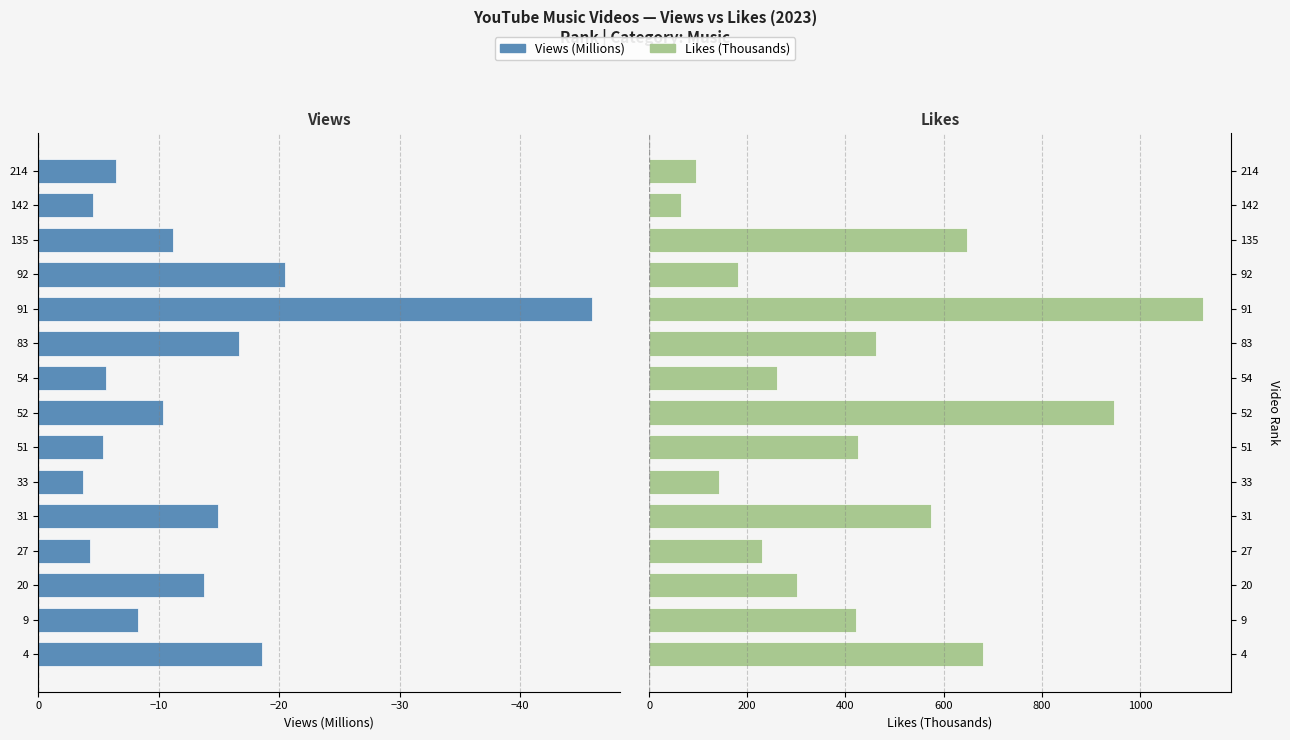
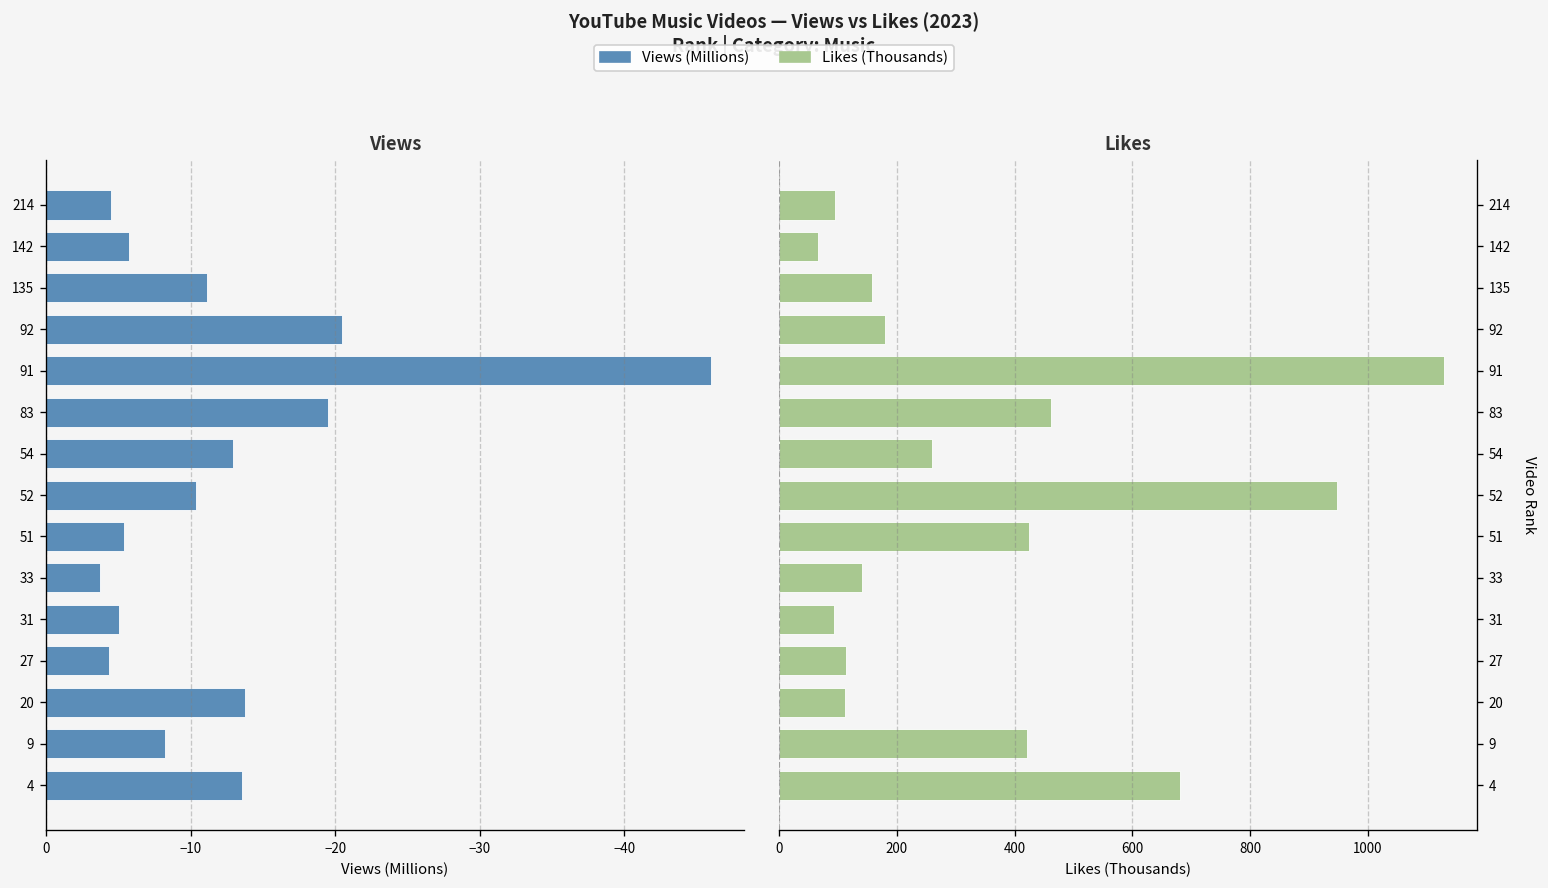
  {
    "Views": {
-     "214": -6.4,
-     "142": -4.6,
+     "214": -4.5,
+     "142": -5.8,
      "135": -11.2,
      "92": -20.5,
      "91": -46.0,
-     "83": -16.7,
-     "54": -5.6,
+     "83": -19.5,
+     "54": -12.9,
      "52": -10.4,
      "51": -5.4,
      "33": -3.7,
-     "31": -14.9,
+     "31": -5.0,
      "27": -4.3,
      "20": -13.8,
      "9": -8.2,
-     "4": -18.6
+     "4": -13.6
    },
    "Likes": {
      "214": 100,
      "142": 70,
-     "135": 650,
+     "135": 160,
      "92": 180,
      "91": 1130,
      "83": 460,
      "54": 260,
      "52": 950,
      "51": 430,
      "33": 140,
-     "31": 570,
-     "27": 230,
-     "20": 300,
+     "31": 90,
+     "27": 110,
+     "20": 110,
      "9": 420,
      "4": 680
    }
  }
